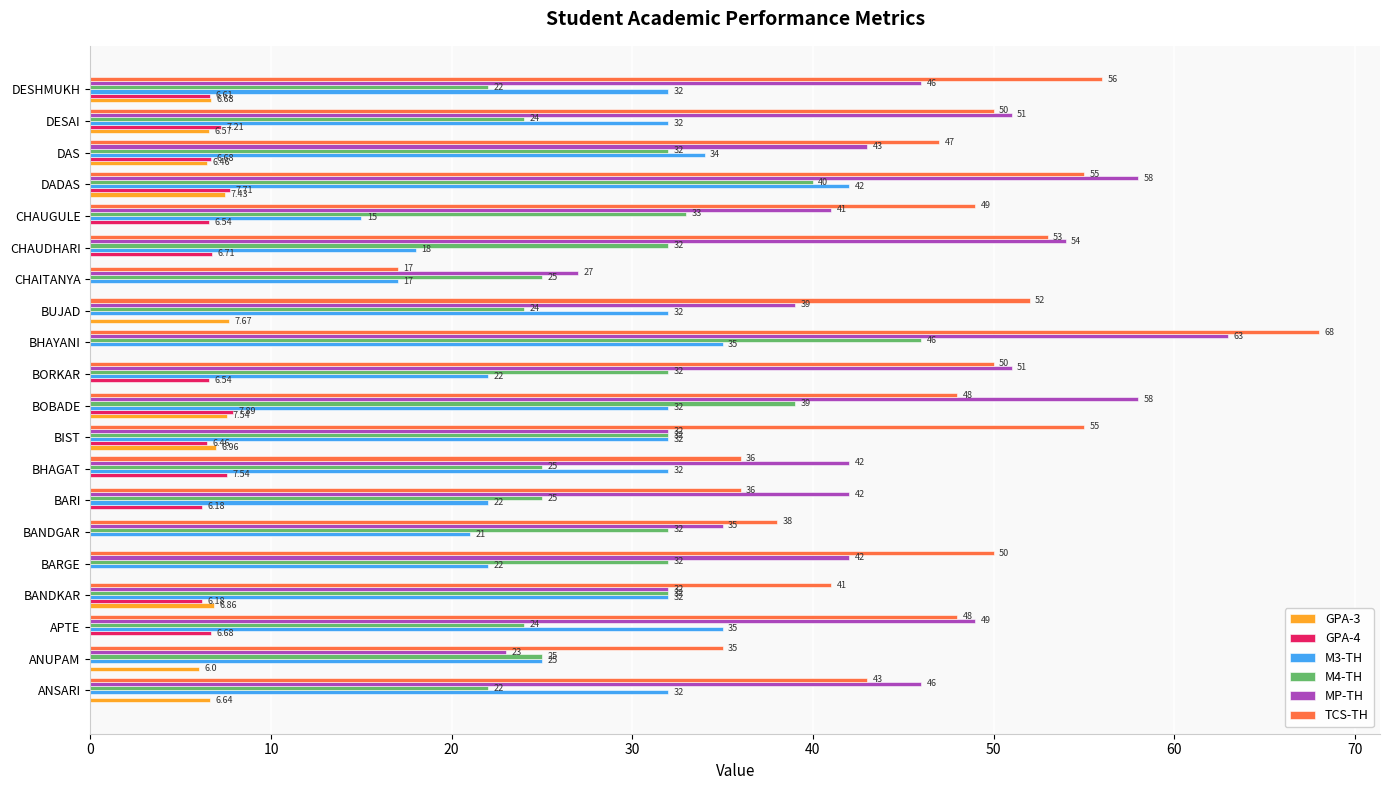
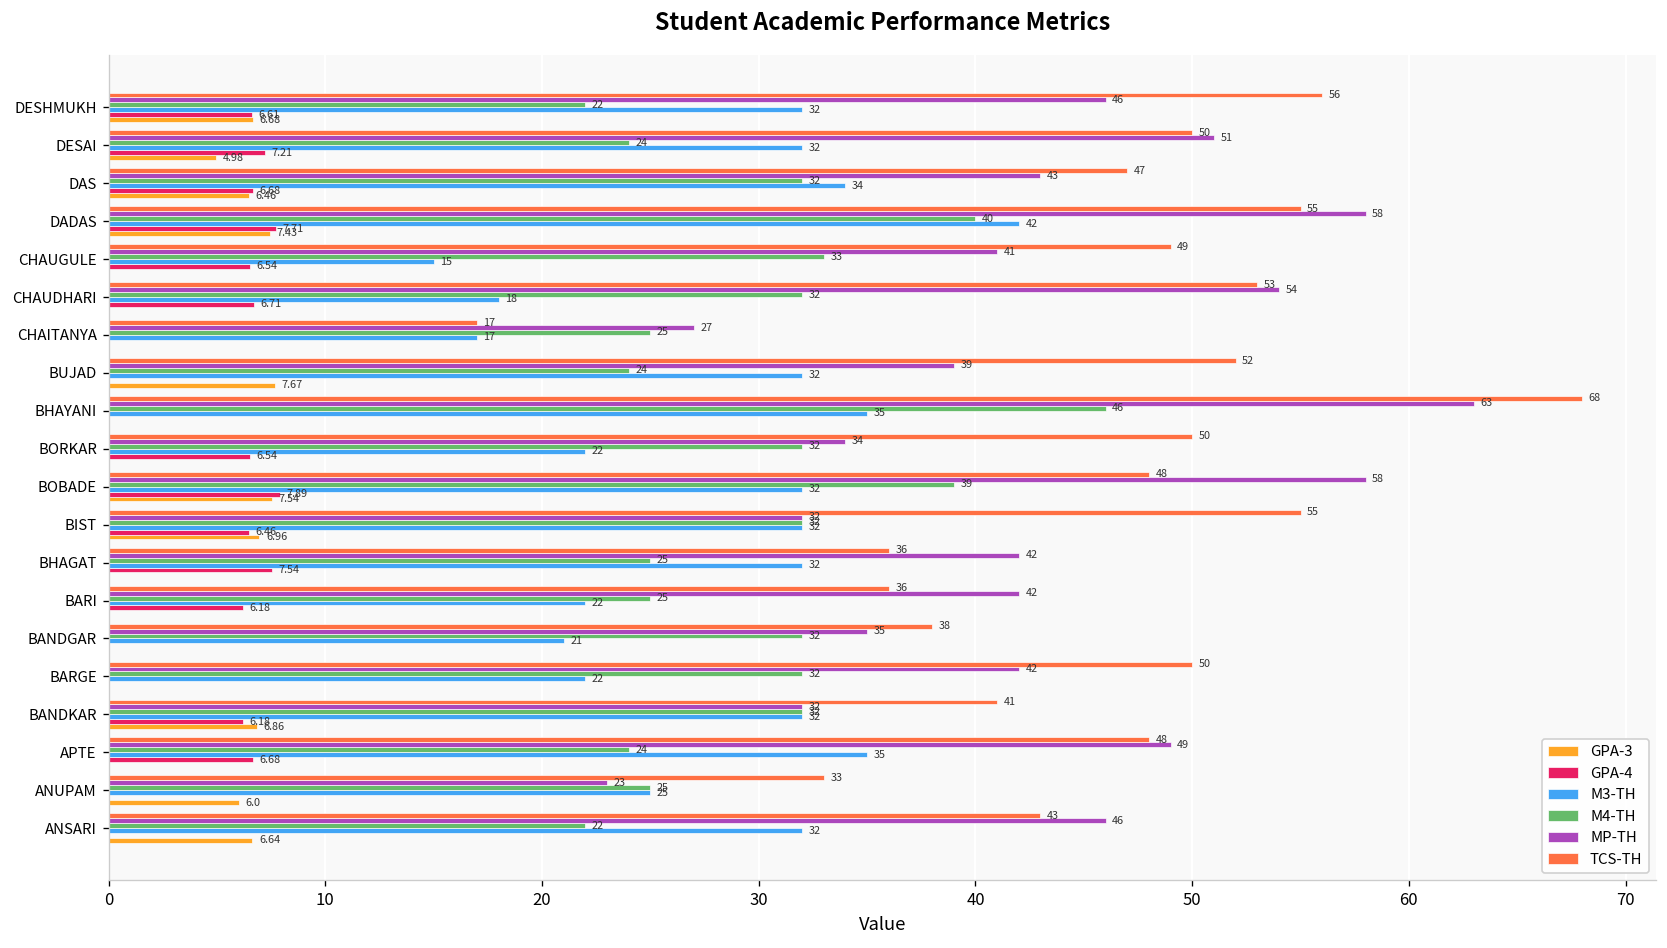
  {
    "GPA-3": {
-     "DESAI": 6.57,
+     "DESAI": 4.98,
      "BUJAD": 7.67,
      "ANUPAM": 6.0,
      "ANSARI": 6.64
    },
    "GPA-4": {
      "CHAUGULE": 6.54,
      "CHAUDHARI": 6.71,
      "BORKAR": 6.54,
      "BHAGAT": 7.54,
      "BARI": 6.18,
      "APTE": 6.68
    },
    "M3-TH": {
      "DESHMUKH": 32,
      "DESAI": 32,
      "DAS": 34,
      "DADAS": 42,
      "CHAUGULE": 15,
      "CHAUDHARI": 18,
      "CHAITANYA": 17,
      "BUJAD": 32,
      "BHAYANI": 35,
      "BORKAR": 22,
      "BOBADE": 32,
      "BHAGAT": 32,
      "BARI": 22,
      "BANDGAR": 21,
      "BARGE": 22,
      "APTE": 35,
      "ANSARI": 32
    },
    "M4-TH": {
      "DESHMUKH": 22,
      "DESAI": 24,
      "DAS": 32,
      "DADAS": 40,
      "CHAUGULE": 33,
      "CHAUDHARI": 32,
      "CHAITANYA": 25,
      "BUJAD": 24,
      "BHAYANI": 46,
      "BORKAR": 32,
      "BOBADE": 39,
      "BHAGAT": 25,
      "BARI": 25,
      "BANDGAR": 32,
      "BARGE": 32,
      "APTE": 24,
      "ANSARI": 22
    },
    "MP-TH": {
      "DESHMUKH": 46,
      "DESAI": 51,
      "DAS": 43,
      "DADAS": 58,
      "CHAUGULE": 41,
      "CHAUDHARI": 54,
      "CHAITANYA": 27,
      "BUJAD": 39,
      "BHAYANI": 63,
-     "BORKAR": 51,
+     "BORKAR": 34,
      "BOBADE": 58,
      "BHAGAT": 42,
      "BARI": 42,
      "BANDGAR": 35,
      "BARGE": 42,
      "APTE": 49,
      "ANUPAM": 23,
      "ANSARI": 46
    },
    "TCS-TH": {
      "DESHMUKH": 56,
      "DESAI": 50,
      "DAS": 47,
      "DADAS": 55,
      "CHAUGULE": 49,
      "CHAUDHARI": 53,
      "CHAITANYA": 17,
      "BUJAD": 52,
      "BHAYANI": 68,
      "BORKAR": 50,
      "BOBADE": 48,
      "BIST": 55,
      "BHAGAT": 36,
      "BARI": 36,
      "BANDGAR": 38,
      "BARGE": 50,
      "BANDKAR": 41,
      "APTE": 48,
-     "ANUPAM": 35,
+     "ANUPAM": 33,
      "ANSARI": 43
    }
  }
